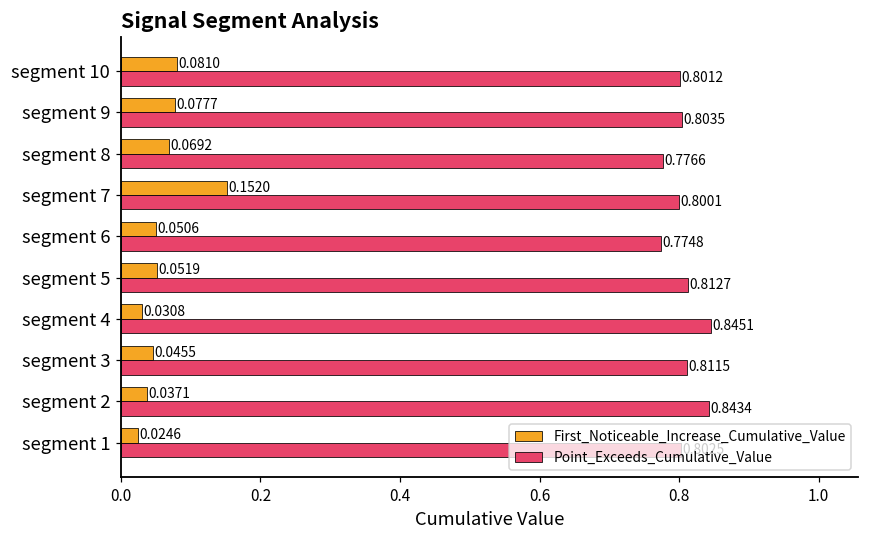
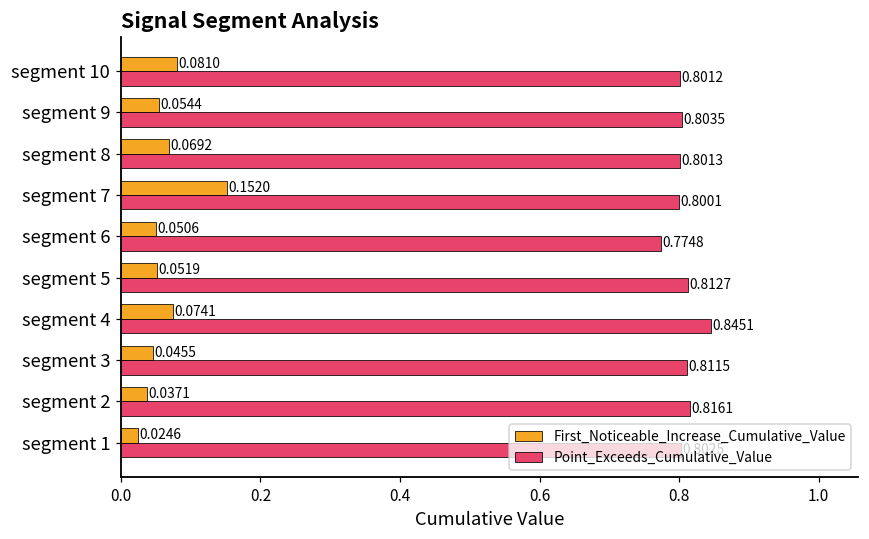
  {
    "First_Noticeable_Increase_Cumulative_Value": {
      "segment 10": 0.0810,
-     "segment 9": 0.0777,
+     "segment 9": 0.0544,
      "segment 8": 0.0692,
      "segment 7": 0.1520,
      "segment 6": 0.0506,
      "segment 5": 0.0519,
-     "segment 4": 0.0308,
+     "segment 4": 0.0741,
      "segment 3": 0.0455,
      "segment 2": 0.0371,
      "segment 1": 0.0246
    },
    "Point_Exceeds_Cumulative_Value": {
      "segment 10": 0.8012,
      "segment 9": 0.8035,
-     "segment 8": 0.7766,
+     "segment 8": 0.8013,
      "segment 7": 0.8001,
      "segment 6": 0.7748,
      "segment 5": 0.8127,
      "segment 4": 0.8451,
      "segment 3": 0.8115,
-     "segment 2": 0.8434
+     "segment 2": 0.8161
    }
  }
